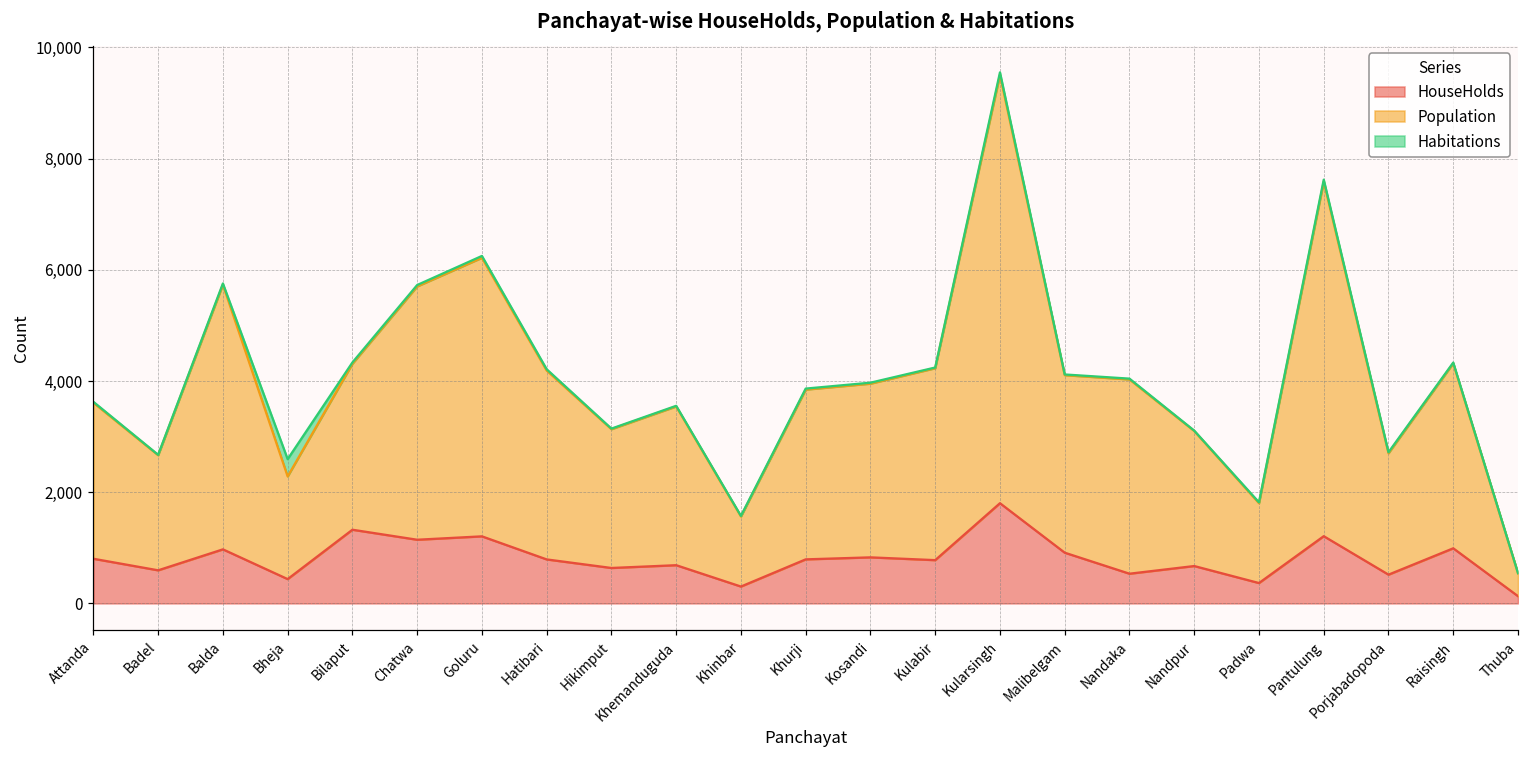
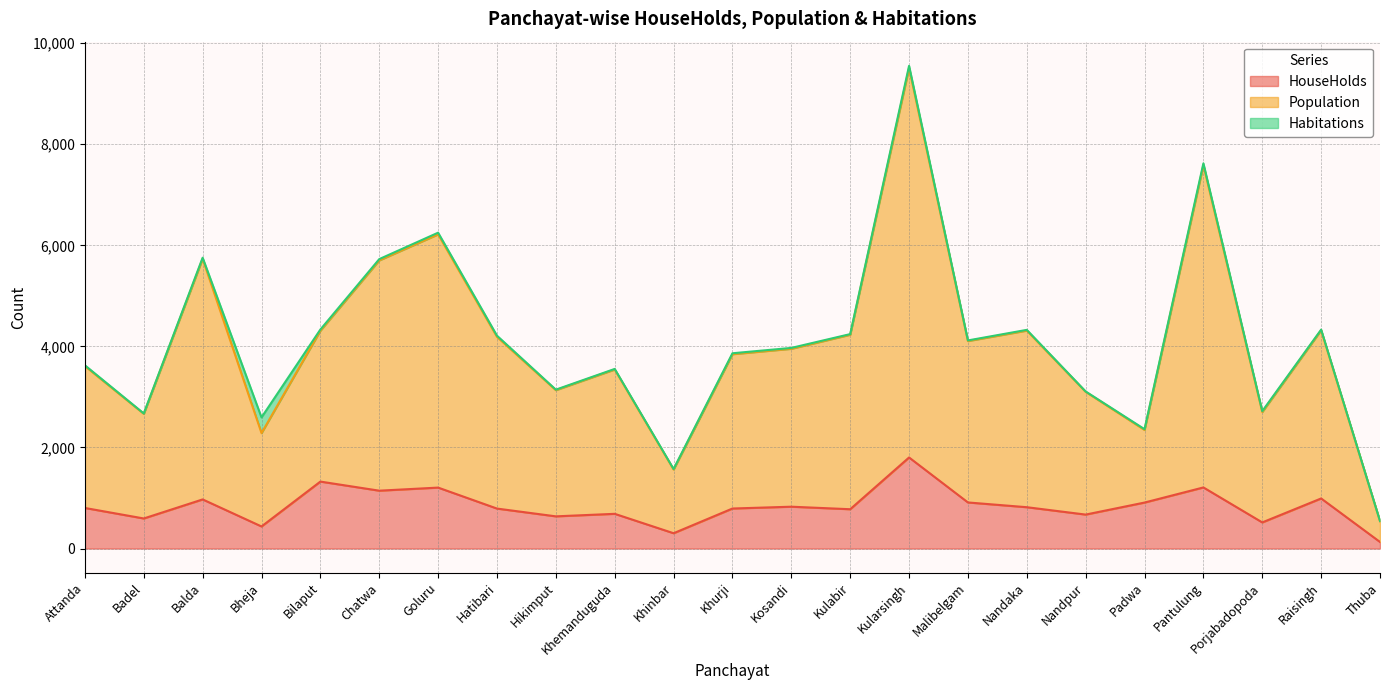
  {
    "HouseHolds": {
      "Attanda": "800",
      "Badel": "600",
      "Balda": "1,000",
      "Bheja": "400",
      "Bilaput": "1,300",
      "Chatwa": "1,100",
      "Goluru": "1,200",
      "Hatibari": "800",
      "Hikimput": "600",
      "Khemanduguda": "700",
      "Khinbar": "300",
      "Khurji": "800",
      "Kosandi": "800",
      "Kulabir": "800",
      "Kularsingh": "1,800",
      "Malibelgam": "900",
-     "Nandaka": "500",
+     "Nandaka": "800",
      "Nandpur": "700",
-     "Padwa": "400",
+     "Padwa": "900",
      "Pantulung": "1,200",
      "Porjabadopoda": "500",
      "Raisingh": "1,000",
      "Thuba": "100"
    },
    "Population": {
      "Bheja": "1,800"
    },
    "Habitations": {
      "Bheja": "300"
    }
  }
